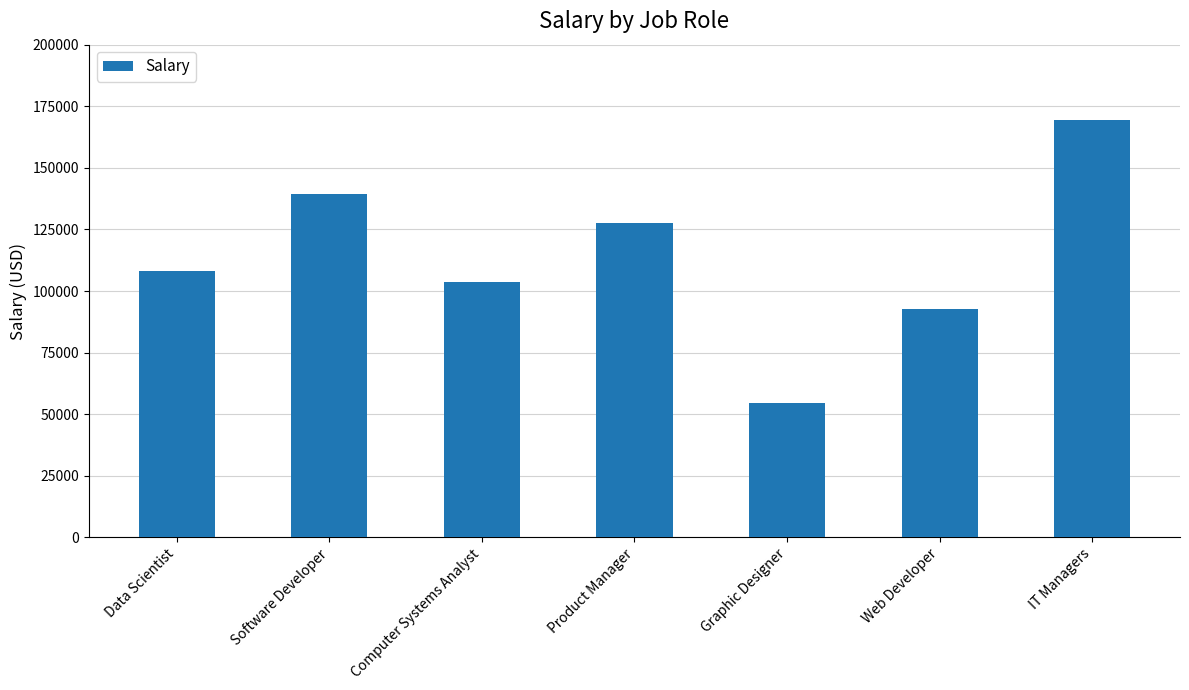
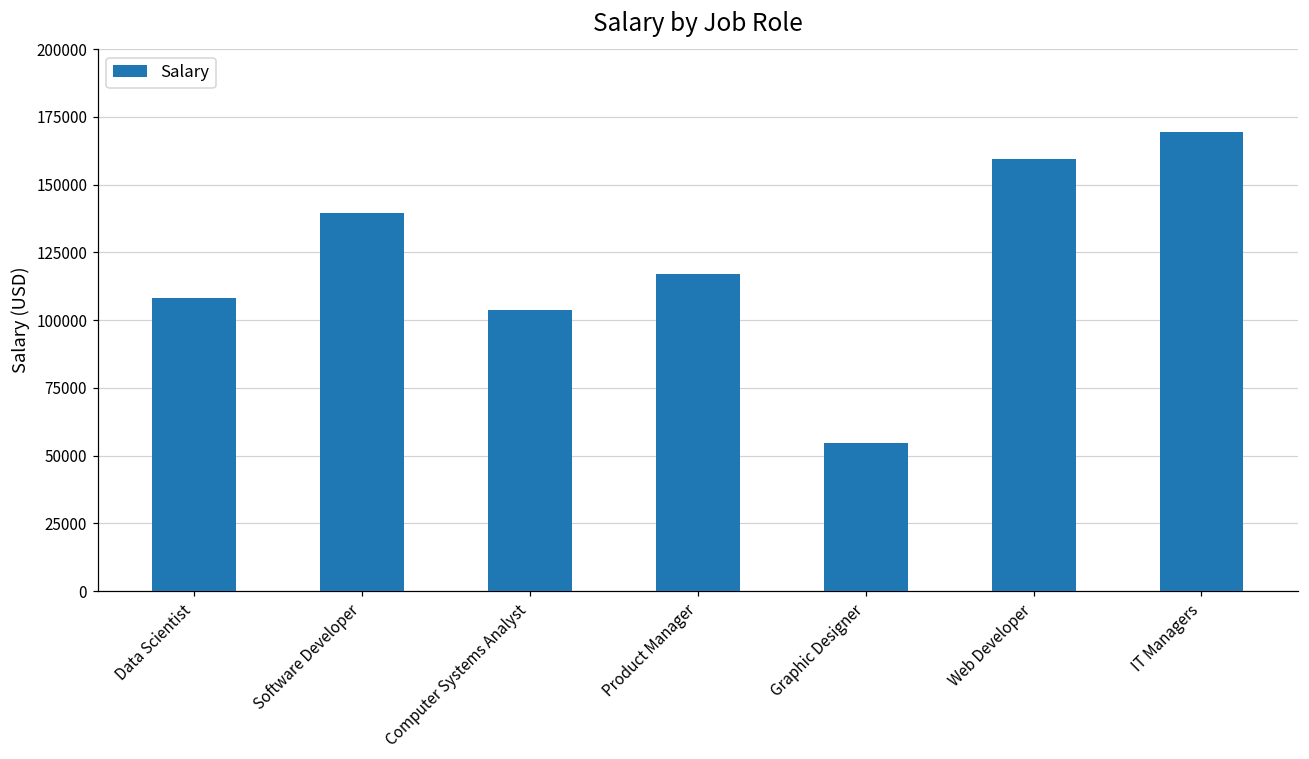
  {
    "Data Scientist": 108000,
    "Software Developer": 140000,
    "Computer Systems Analyst": 104000,
-   "Product Manager": 128000,
+   "Product Manager": 117000,
    "Graphic Designer": 55000,
-   "Web Developer": 93000,
+   "Web Developer": 160000,
    "IT Managers": 170000
  }
